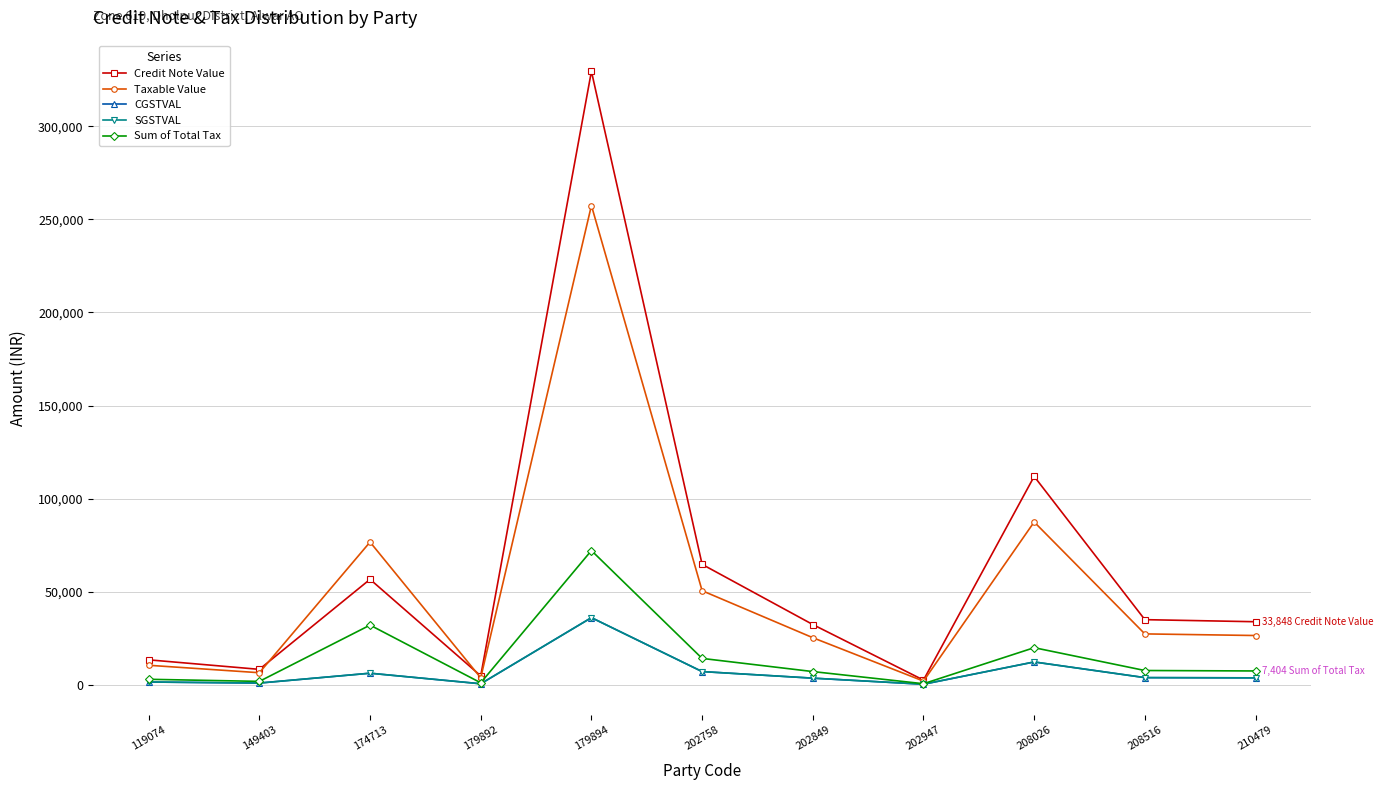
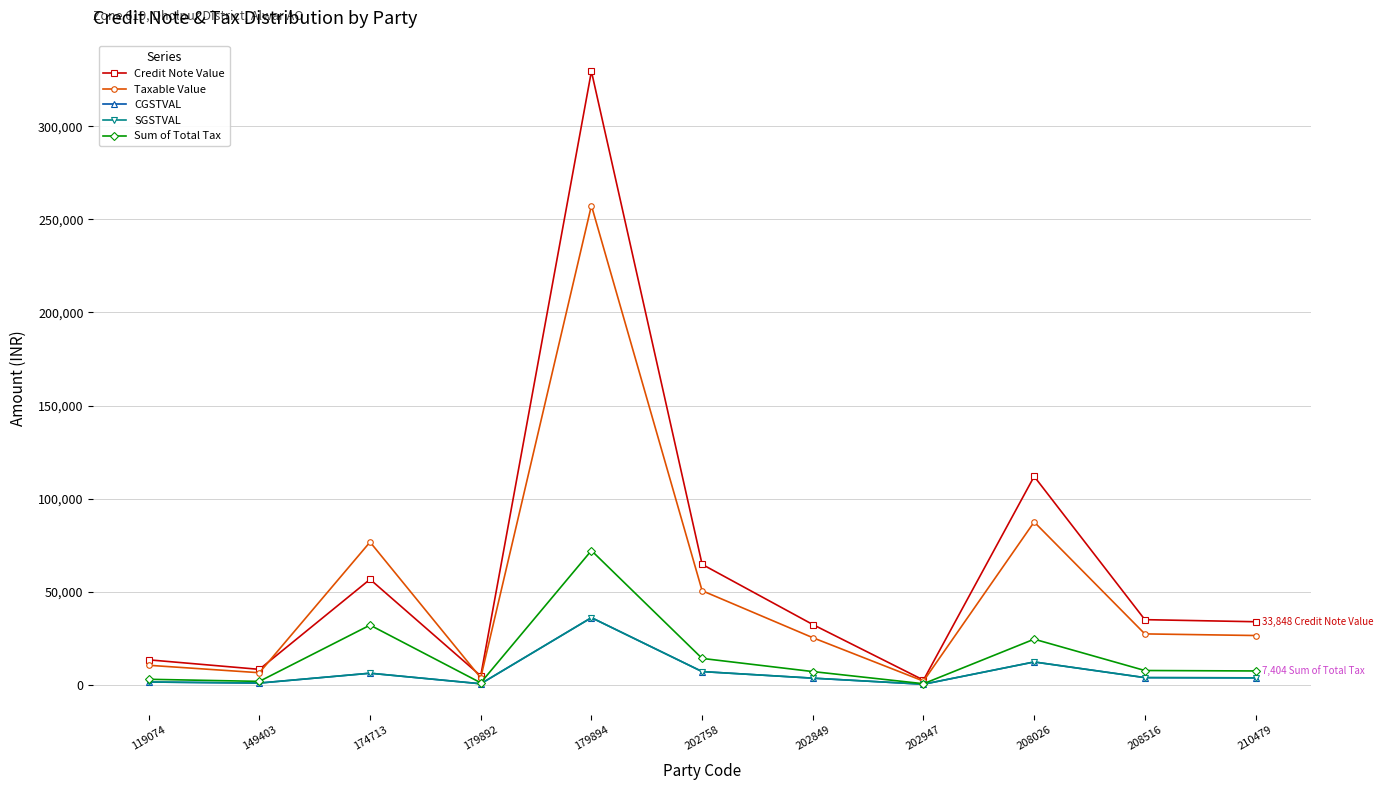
  {
    "Credit Note Value": {
      "210479": "33,848"
    },
    "Taxable Value": {
      "119074": "10,000",
      "149403": "6,000",
      "174713": "77,000",
      "179894": "257,000",
      "202758": "51,000",
      "202849": "25,000",
      "208026": "87,000",
      "208516": "27,000",
      "210479": "26,000"
    },
    "SGSTVAL": {
      "119074": "1,000",
      "174713": "6,000",
      "179894": "36,000",
      "202758": "7,000",
      "202849": "4,000",
      "208026": "12,000",
      "208516": "4,000"
    },
    "Sum of Total Tax": {
      "119074": "3,000",
      "174713": "32,000",
      "179894": "72,000",
      "202758": "14,000",
      "202849": "7,000",
-     "208026": "20,000",
+     "208026": "24,000",
      "208516": "8,000"
    }
  }
